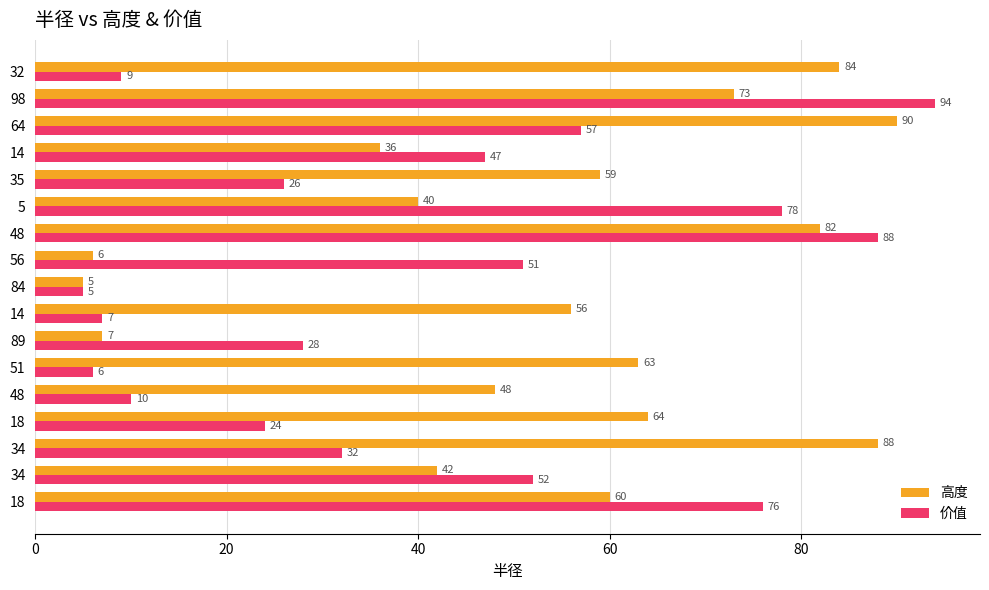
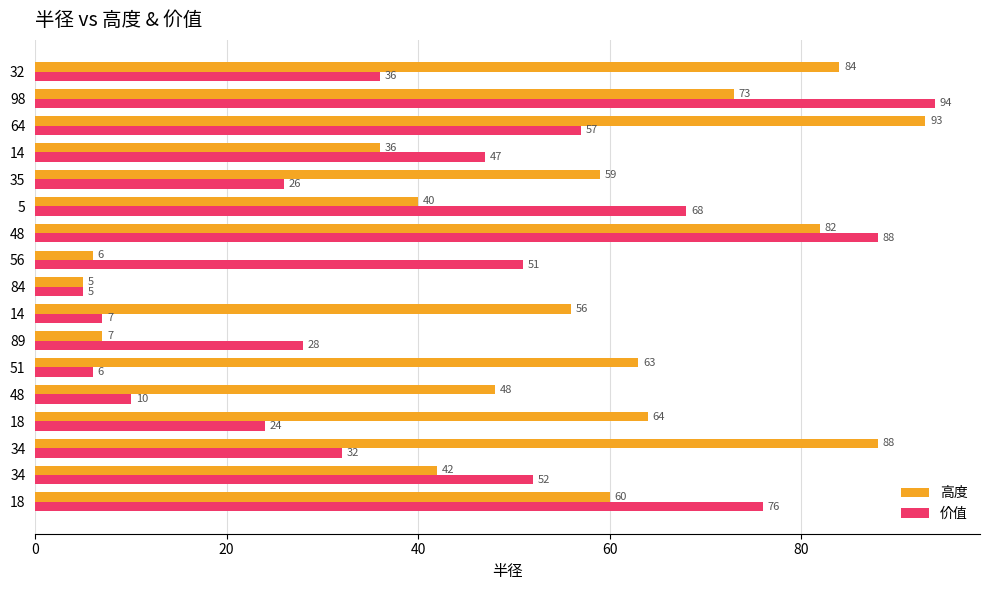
  {
    "高度": {
      "32": 84,
      "98": 73,
-     "64": 90,
+     "64": 93,
      "35": 59,
      "5": 40,
      "56": 6,
      "84": 5,
      "89": 7,
      "51": 63
    },
    "价值": {
-     "32": 9,
+     "32": 36,
      "98": 94,
      "64": 57,
      "35": 26,
-     "5": 78,
+     "5": 68,
      "56": 51,
      "84": 5,
      "89": 28,
      "51": 6
    }
  }
